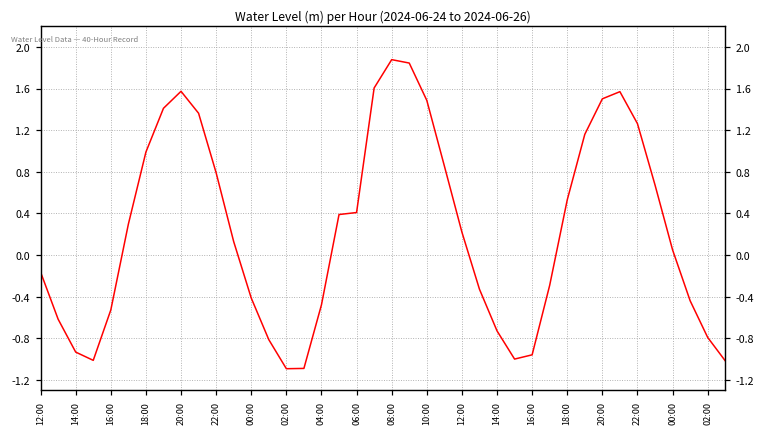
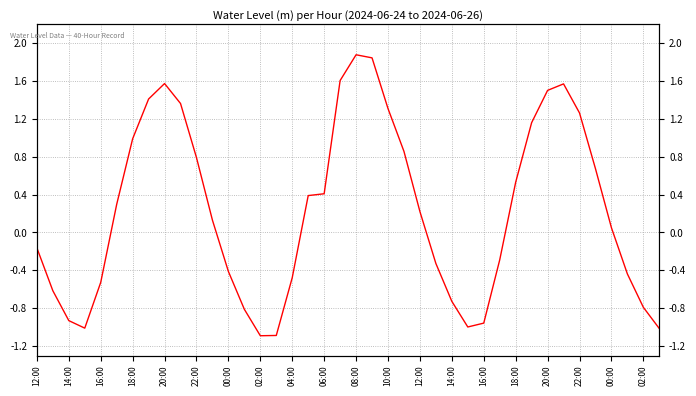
  {
    "04:00": -0.5,
    "06:00": 0.4,
    "08:00": 1.9,
-   "10:00": 1.5
+   "10:00": 1.3
  }
